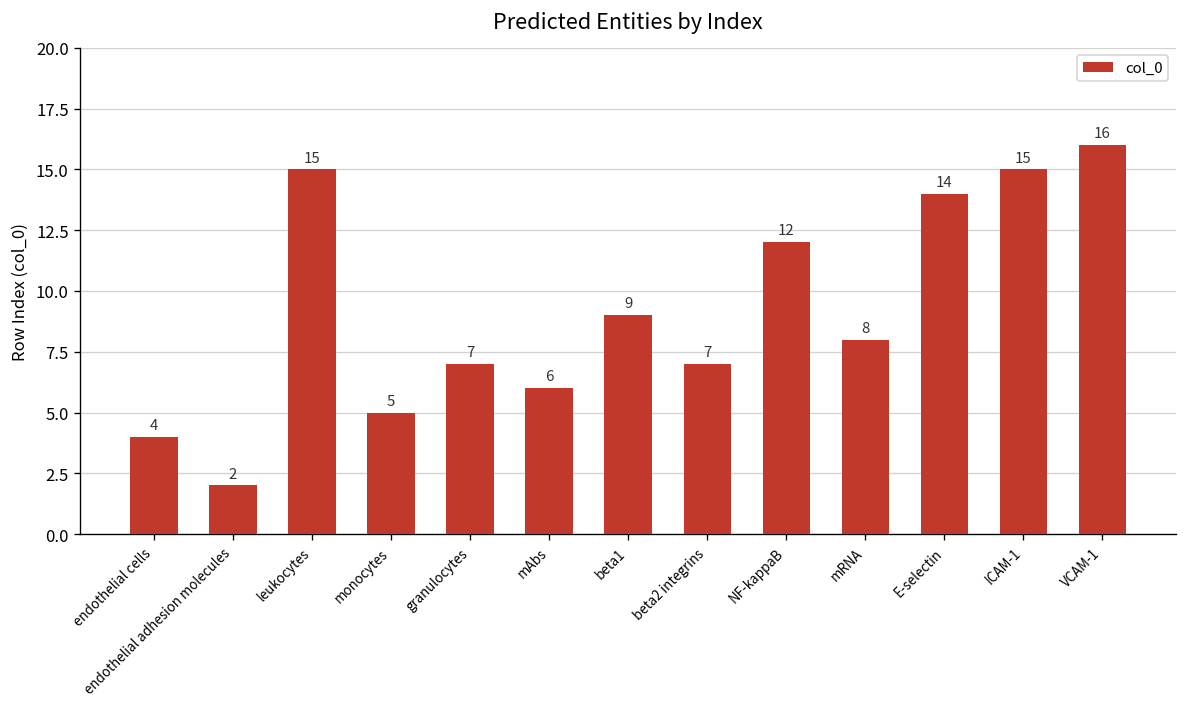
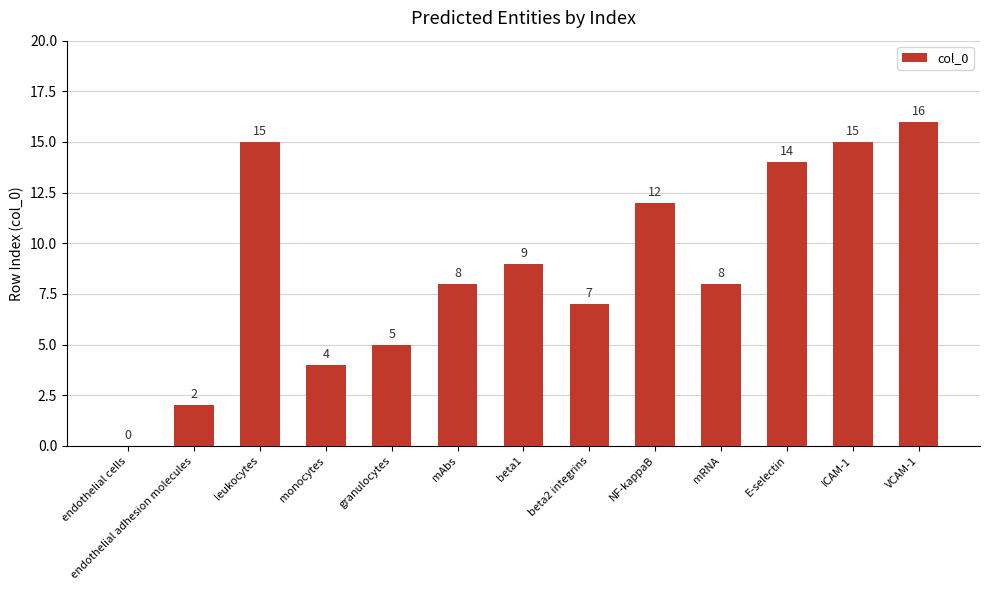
  {
-   "endothelial cells": 4,
+   "endothelial cells": 0,
    "endothelial adhesion molecules": 2,
    "leukocytes": 15,
-   "monocytes": 5,
-   "granulocytes": 7,
-   "mAbs": 6,
+   "monocytes": 4,
+   "granulocytes": 5,
+   "mAbs": 8,
    "beta1": 9,
    "beta2 integrins": 7,
    "NF-kappaB": 12,
    "mRNA": 8,
    "E-selectin": 14,
    "ICAM-1": 15,
    "VCAM-1": 16
  }
